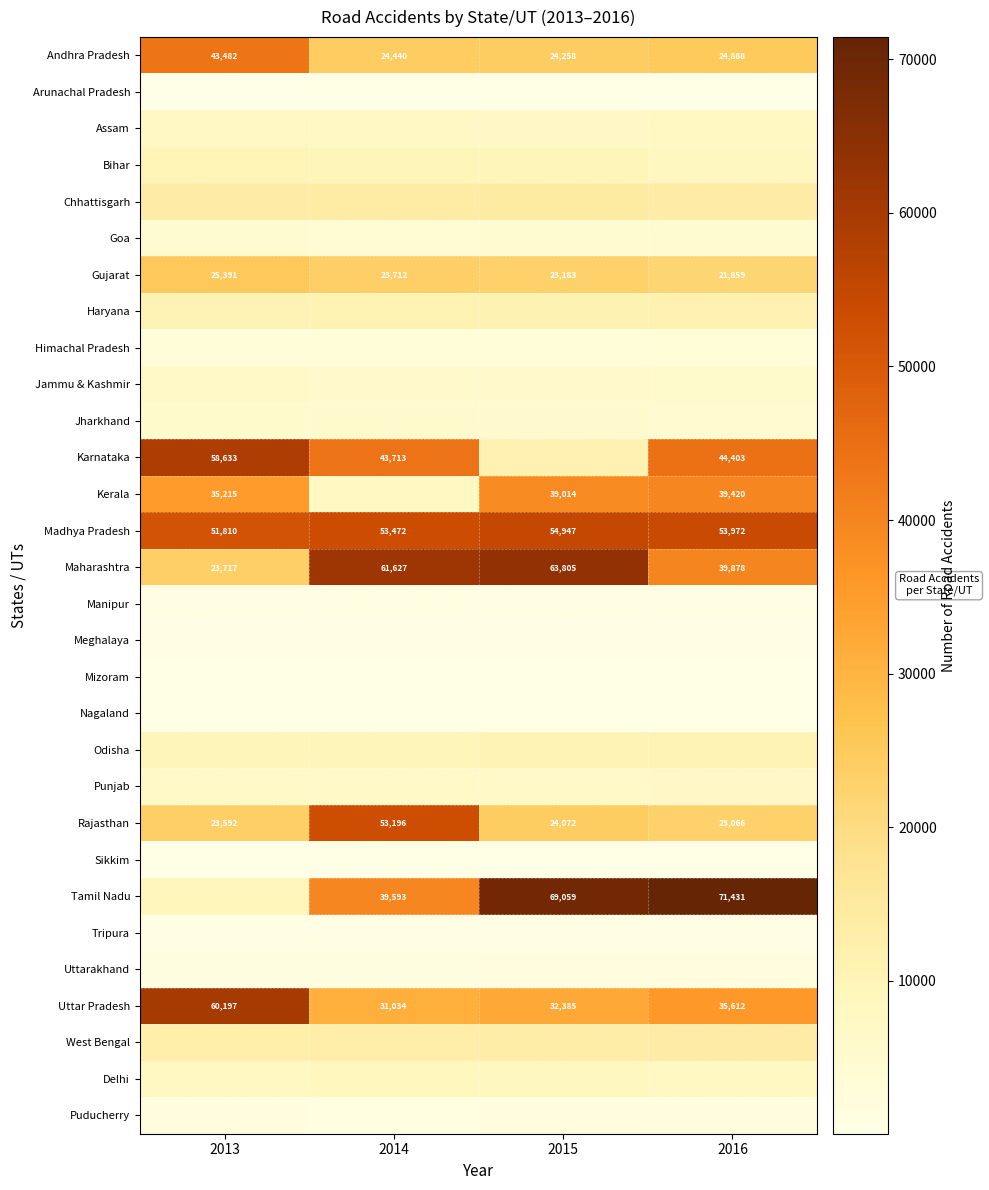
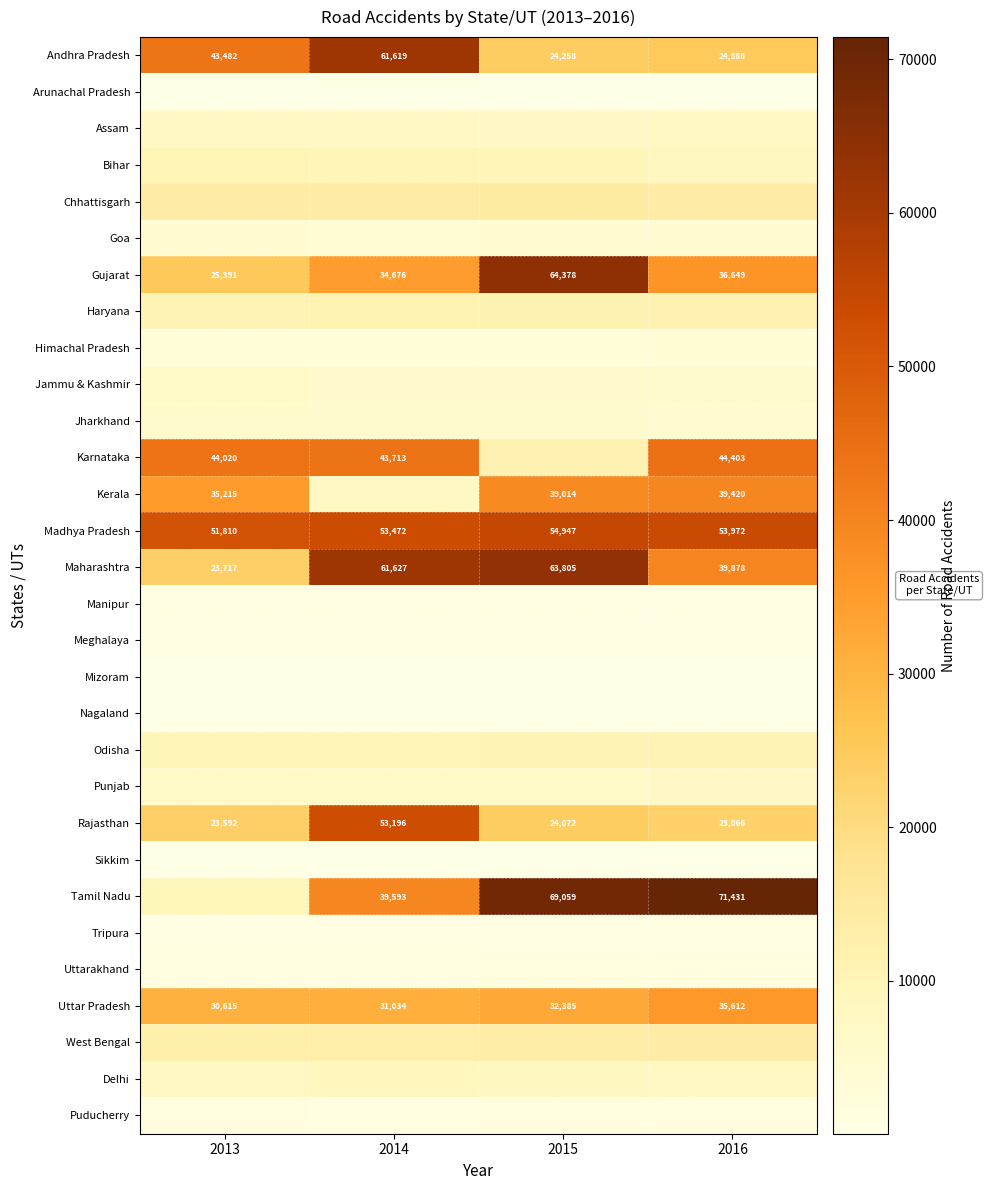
  {
    "Andhra Pradesh": {
      "2013": "43,482",
-     "2014": "24,440",
+     "2014": "61,619",
      "2015": "24,258",
      "2016": "24,888"
    },
    "Gujarat": {
      "2013": "25,391",
-     "2014": "23,712",
-     "2015": "23,183",
-     "2016": "21,859"
+     "2014": "34,676",
+     "2015": "64,378",
+     "2016": "36,649"
    },
    "Karnataka": {
-     "2013": "58,633",
+     "2013": "44,020",
      "2014": "43,713",
      "2016": "44,403"
    },
    "Kerala": {
      "2013": "35,215",
      "2015": "39,014",
      "2016": "39,420"
    },
    "Madhya Pradesh": {
      "2013": "51,810",
      "2014": "53,472",
      "2015": "54,947",
      "2016": "53,972"
    },
    "Maharashtra": {
      "2013": "23,717",
      "2014": "61,627",
      "2015": "63,805",
      "2016": "39,878"
    },
    "Rajasthan": {
      "2013": "23,592",
      "2014": "53,196",
      "2015": "24,072",
      "2016": "23,066"
    },
    "Tamil Nadu": {
      "2014": "39,593",
      "2015": "69,059",
      "2016": "71,431"
    },
    "Uttar Pradesh": {
-     "2013": "60,197",
+     "2013": "30,615",
      "2014": "31,034",
      "2015": "32,385",
      "2016": "35,612"
    }
  }
